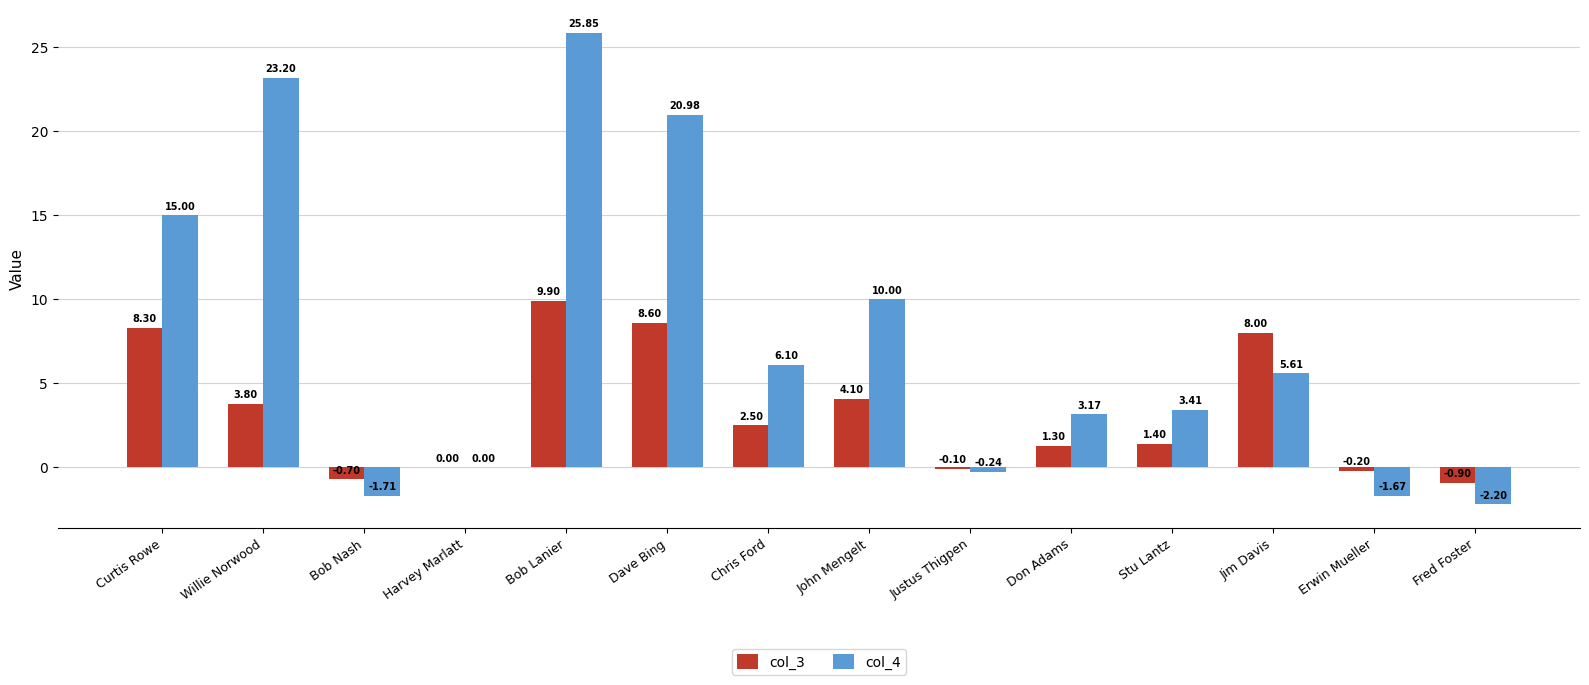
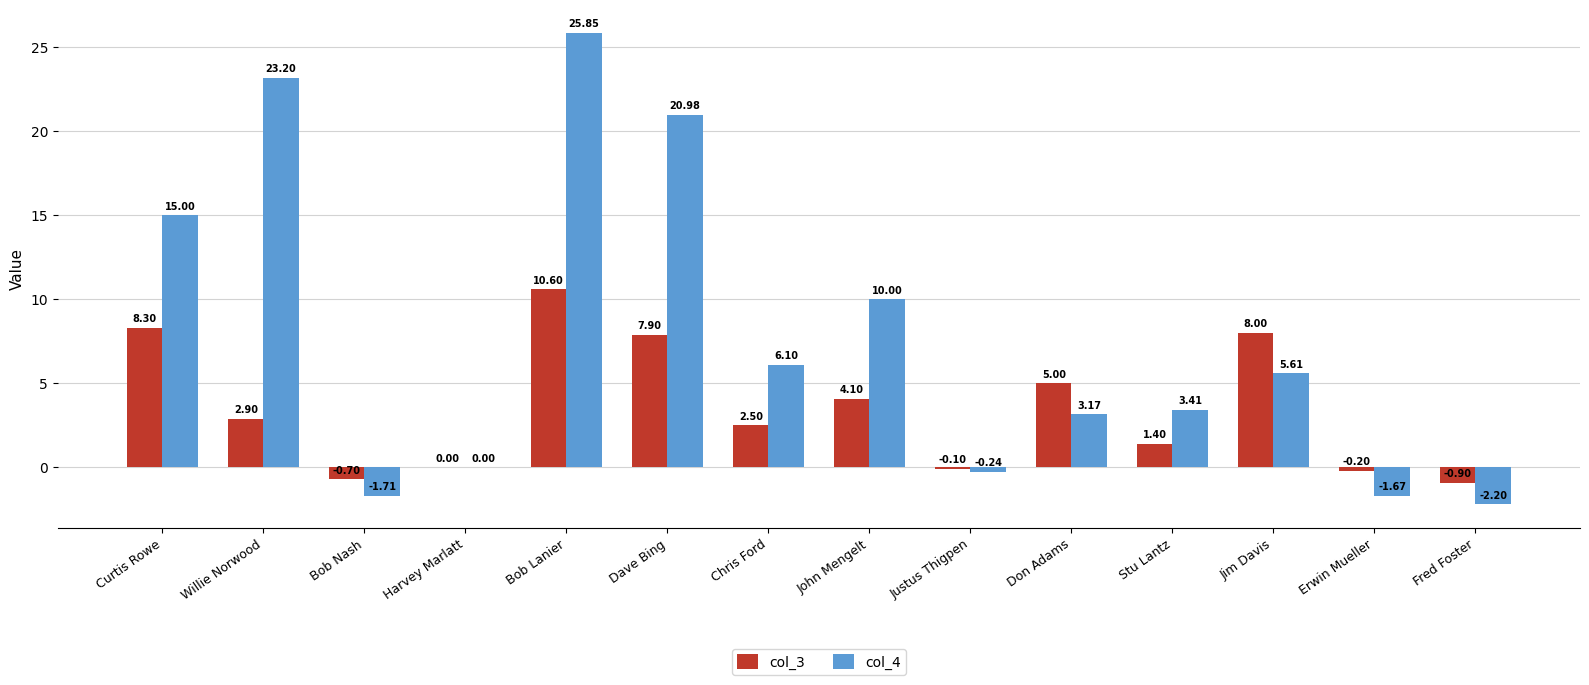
  {
    "col_3": {
      "Curtis Rowe": 8.30,
-     "Willie Norwood": 3.80,
+     "Willie Norwood": 2.90,
      "Bob Nash": -0.70,
      "Harvey Marlatt": 0.00,
-     "Bob Lanier": 9.90,
-     "Dave Bing": 8.60,
+     "Bob Lanier": 10.60,
+     "Dave Bing": 7.90,
      "Chris Ford": 2.50,
      "John Mengelt": 4.10,
      "Justus Thigpen": -0.10,
-     "Don Adams": 1.30,
+     "Don Adams": 5.00,
      "Stu Lantz": 1.40,
      "Jim Davis": 8.00,
      "Erwin Mueller": -0.20,
      "Fred Foster": -0.90
    },
    "col_4": {
      "Curtis Rowe": 15.00,
      "Willie Norwood": 23.20,
      "Bob Nash": -1.71,
      "Harvey Marlatt": 0.00,
      "Bob Lanier": 25.85,
      "Dave Bing": 20.98,
      "Chris Ford": 6.10,
      "John Mengelt": 10.00,
      "Justus Thigpen": -0.24,
      "Don Adams": 3.17,
      "Stu Lantz": 3.41,
      "Jim Davis": 5.61,
      "Erwin Mueller": -1.67,
      "Fred Foster": -2.20
    }
  }
